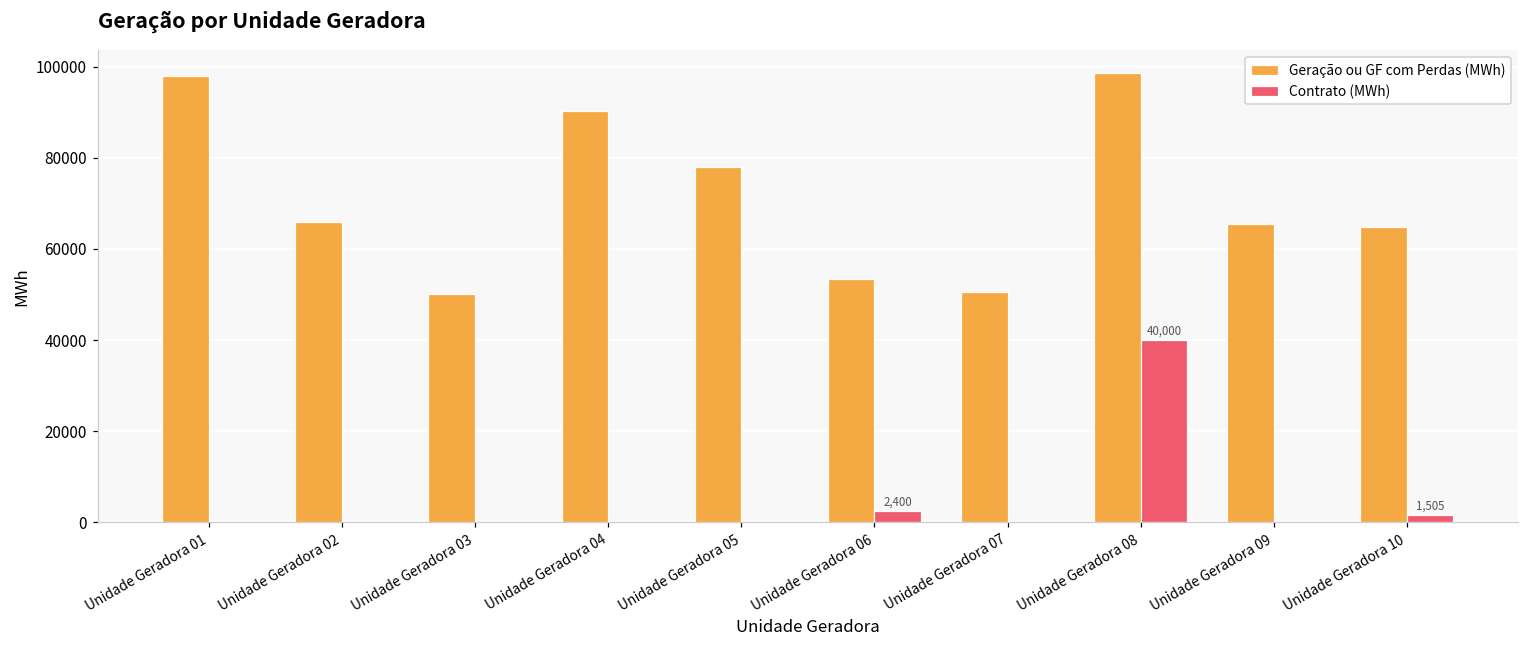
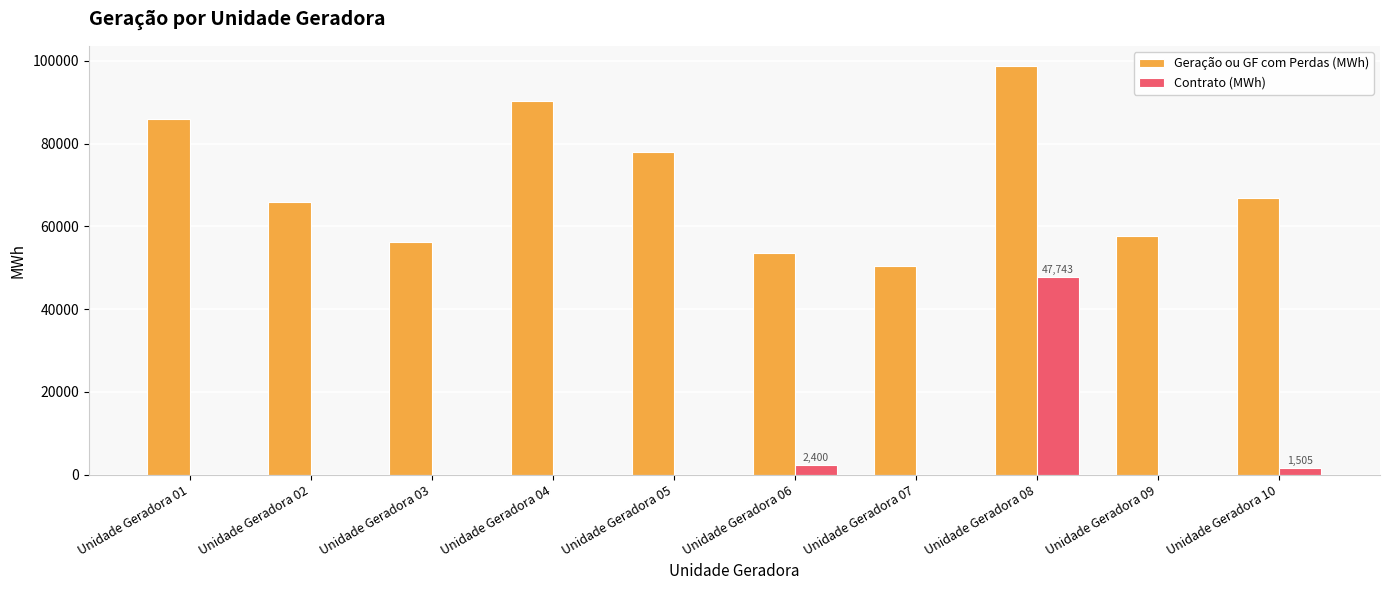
  {
    "Geração ou GF com Perdas (MWh)": {
-     "Unidade Geradora 01": "98000",
+     "Unidade Geradora 01": "86000",
      "Unidade Geradora 02": "66000",
-     "Unidade Geradora 03": "50000",
+     "Unidade Geradora 03": "56000",
      "Unidade Geradora 04": "90000",
      "Unidade Geradora 05": "78000",
      "Unidade Geradora 06": "54000",
      "Unidade Geradora 07": "51000",
      "Unidade Geradora 08": "99000",
-     "Unidade Geradora 09": "66000",
-     "Unidade Geradora 10": "65000"
+     "Unidade Geradora 09": "58000",
+     "Unidade Geradora 10": "67000"
    },
    "Contrato (MWh)": {
      "Unidade Geradora 06": "2,400",
-     "Unidade Geradora 08": "40,000",
+     "Unidade Geradora 08": "47,743",
      "Unidade Geradora 10": "1,505"
    }
  }
